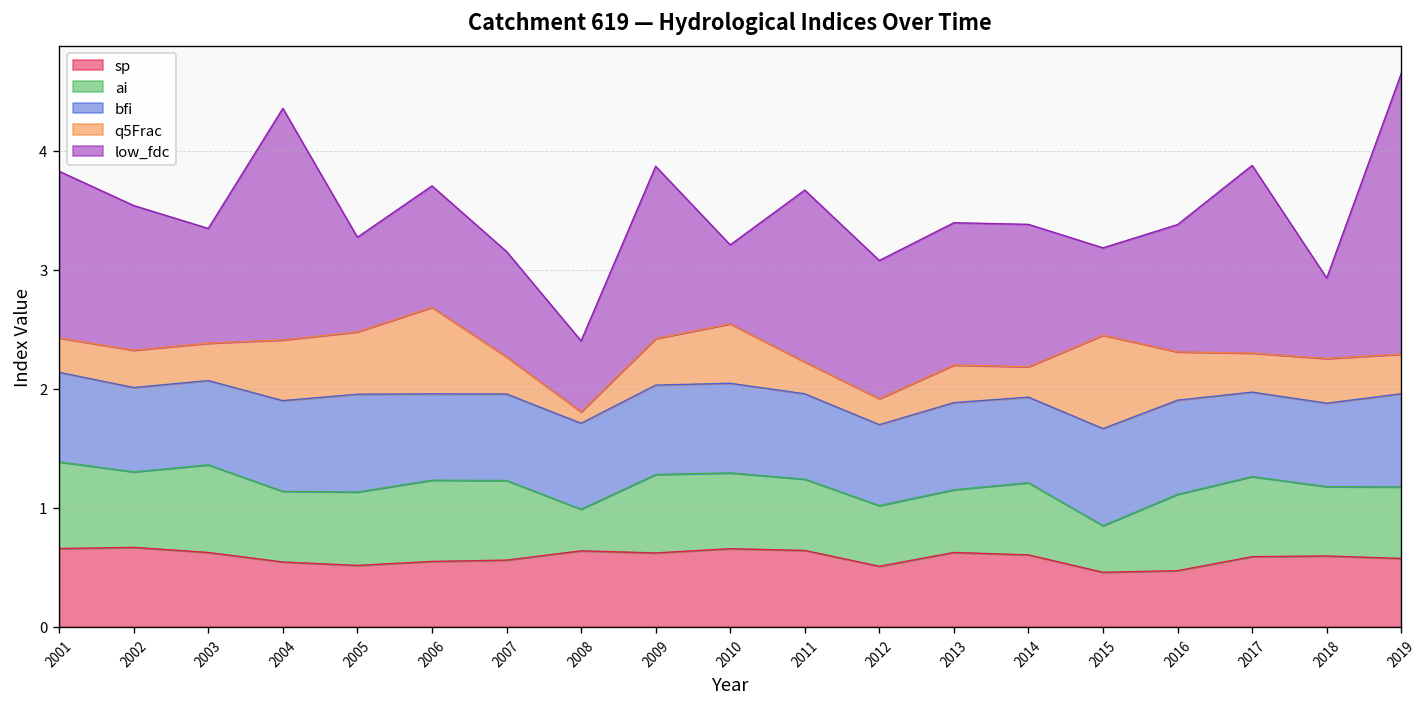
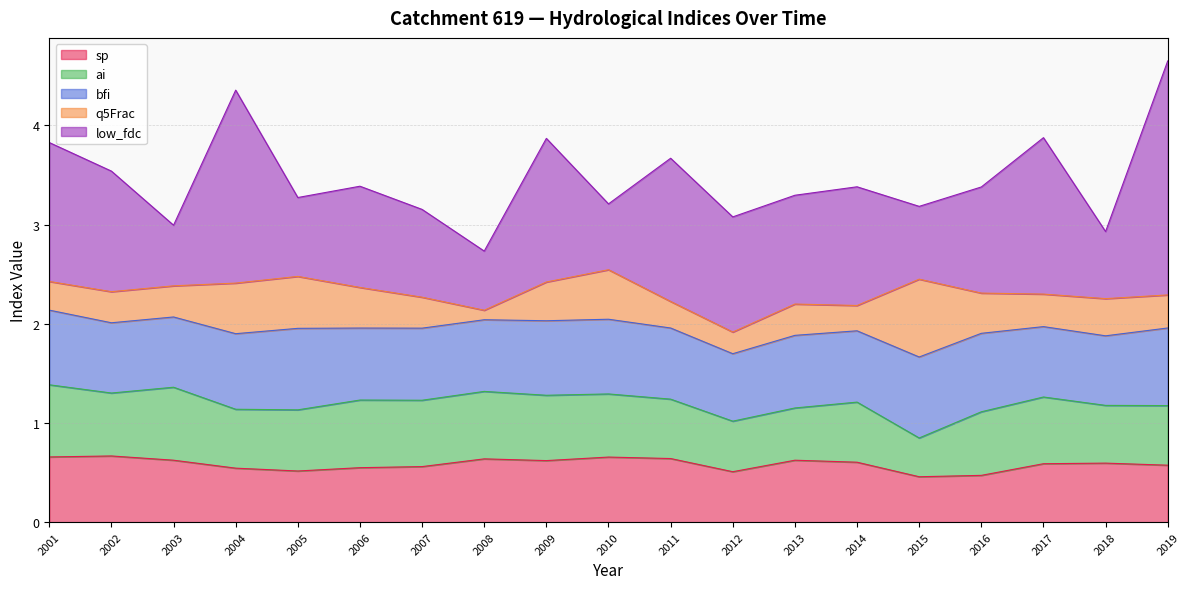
  {
    "sp": {
      "2001": 0.7,
      "2002": 0.7,
      "2003": 0.6,
      "2004": 0.5,
      "2005": 0.5,
      "2006": 0.5,
      "2007": 0.6,
      "2008": 0.6,
      "2009": 0.6,
      "2010": 0.7,
      "2011": 0.6,
      "2012": 0.5,
      "2013": 0.6,
      "2014": 0.6,
      "2015": 0.5,
      "2016": 0.5,
      "2017": 0.6,
      "2018": 0.6,
      "2019": 0.6
    },
    "ai": {
      "2001": 0.7,
      "2002": 0.6,
      "2003": 0.7,
      "2004": 0.6,
      "2005": 0.6,
      "2006": 0.7,
      "2007": 0.7,
-     "2008": 0.3,
+     "2008": 0.7,
      "2009": 0.7,
      "2010": 0.6,
      "2011": 0.6,
      "2012": 0.5,
      "2013": 0.5,
      "2014": 0.6,
      "2015": 0.4,
      "2016": 0.6,
      "2017": 0.7,
      "2018": 0.6,
      "2019": 0.6
    },
    "bfi": {
      "2001": 0.8,
      "2002": 0.7,
      "2003": 0.7,
      "2004": 0.8,
      "2005": 0.8,
      "2006": 0.7,
      "2007": 0.7,
      "2008": 0.7,
      "2009": 0.8,
      "2010": 0.8,
      "2011": 0.7,
      "2012": 0.7,
      "2013": 0.7,
      "2014": 0.7,
      "2015": 0.8,
      "2016": 0.8,
      "2017": 0.7,
      "2018": 0.7,
      "2019": 0.8
    },
    "q5Frac": {
      "2001": 0.3,
      "2002": 0.3,
      "2003": 0.3,
      "2004": 0.5,
      "2005": 0.5,
-     "2006": 0.7,
+     "2006": 0.4,
      "2007": 0.3,
      "2008": 0.1,
      "2009": 0.4,
      "2010": 0.5,
      "2011": 0.3,
      "2012": 0.2,
      "2013": 0.3,
      "2014": 0.3,
      "2015": 0.8,
      "2016": 0.4,
      "2017": 0.3,
      "2018": 0.4,
      "2019": 0.3
    },
    "low_fdc": {
      "2001": 1.4,
      "2002": 1.2,
-     "2003": 1.0,
+     "2003": 0.6,
      "2004": 1.9,
      "2005": 0.8,
      "2006": 1.0,
      "2007": 0.9,
      "2008": 0.6,
      "2009": 1.4,
      "2010": 0.7,
      "2011": 1.4,
      "2012": 1.2,
-     "2013": 1.2,
+     "2013": 1.1,
      "2014": 1.2,
      "2015": 0.7,
      "2016": 1.1,
      "2017": 1.6,
      "2018": 0.7,
      "2019": 2.4
    }
  }
